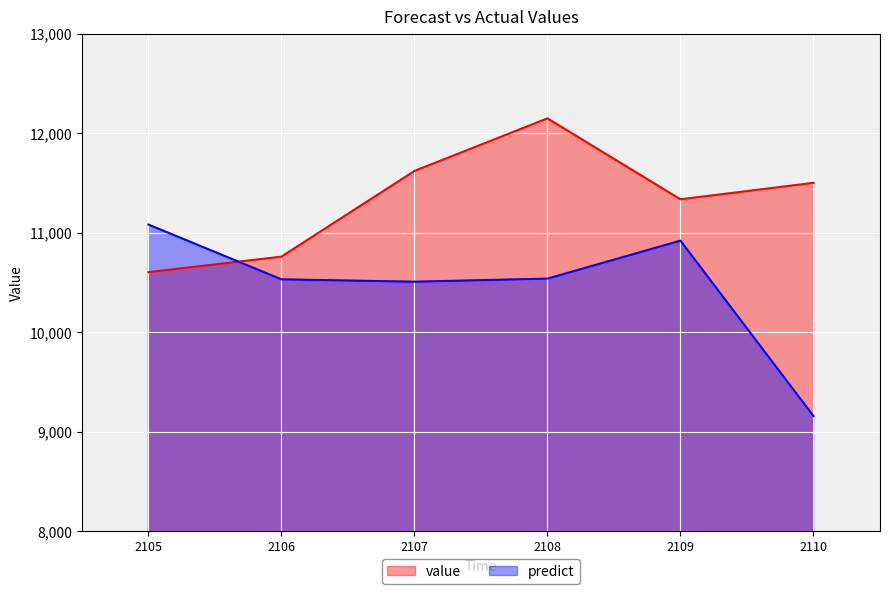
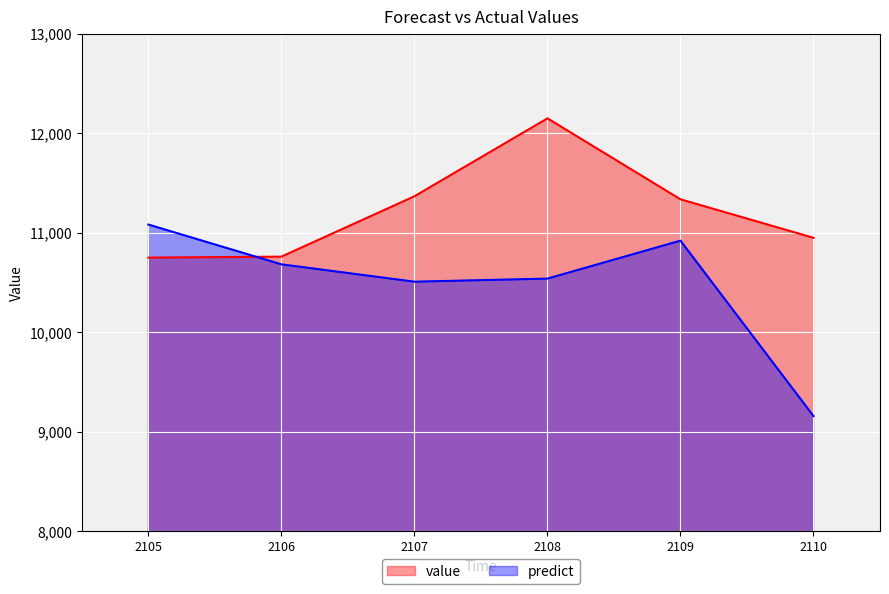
  {
    "value": {
-     "2105": "10,600",
+     "2105": "10,800",
      "2106": "10,800",
-     "2107": "11,600",
+     "2107": "11,400",
      "2108": "12,200",
      "2109": "11,300",
-     "2110": "11,500"
+     "2110": "10,900"
    },
    "predict": {
      "2105": "11,100",
-     "2106": "10,500",
+     "2106": "10,700",
      "2107": "10,500",
      "2108": "10,500",
      "2109": "10,900",
      "2110": "9,200"
    }
  }
